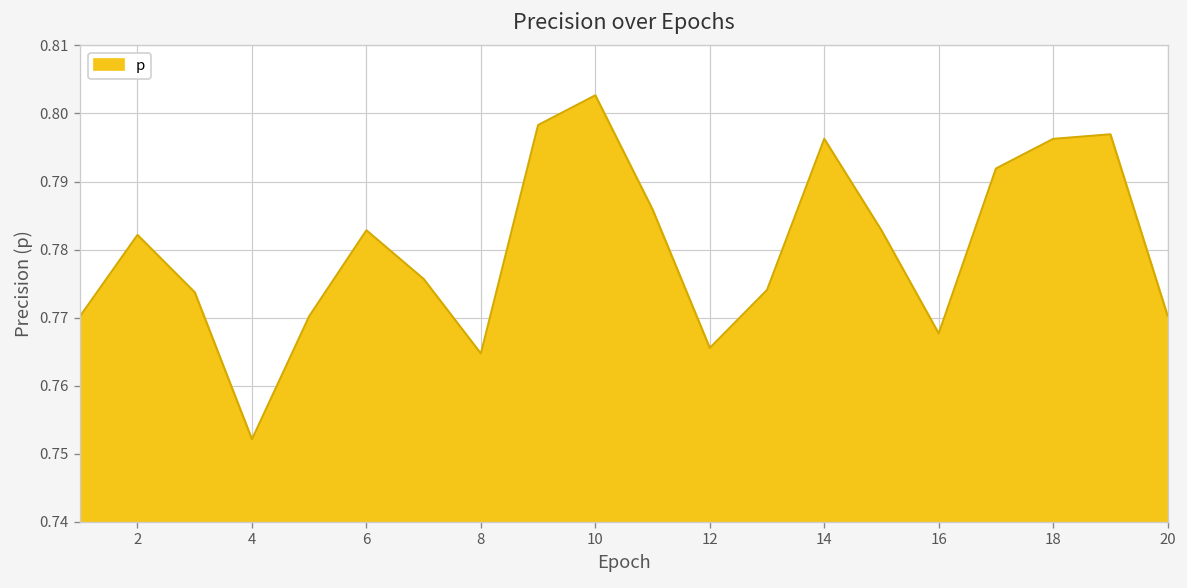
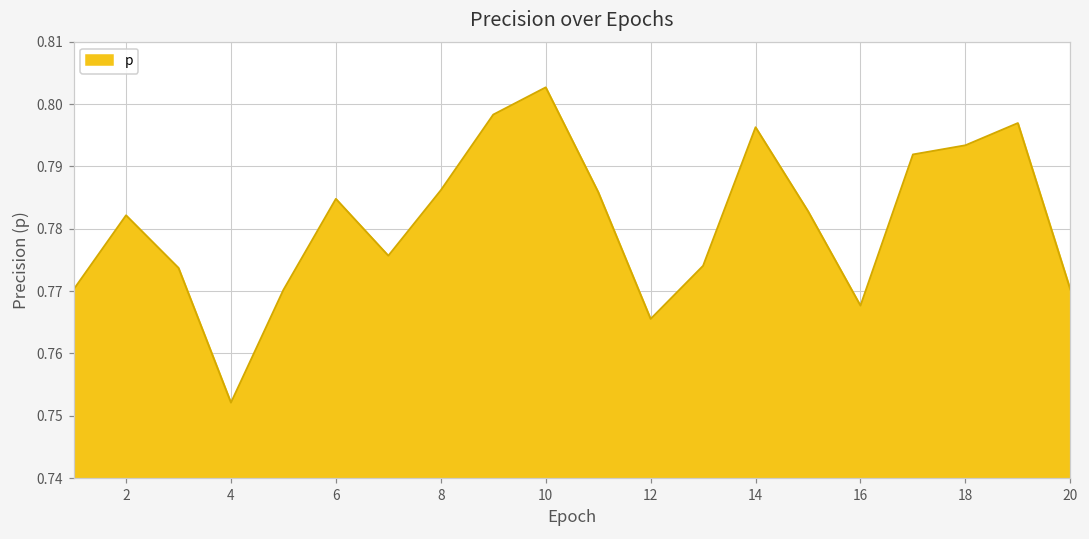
  {
    "2": 0.782,
    "4": 0.752,
-   "6": 0.783,
-   "8": 0.765,
+   "6": 0.785,
+   "8": 0.786,
    "10": 0.803,
    "12": 0.766,
    "14": 0.796,
    "16": 0.768,
-   "18": 0.796,
+   "18": 0.793,
    "20": 0.770
  }
